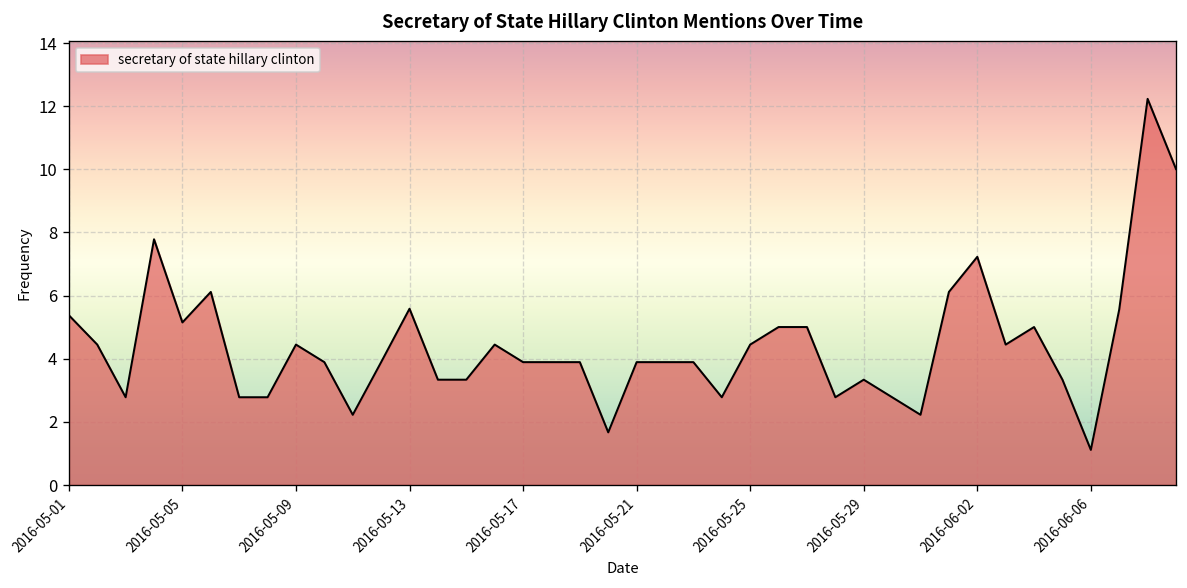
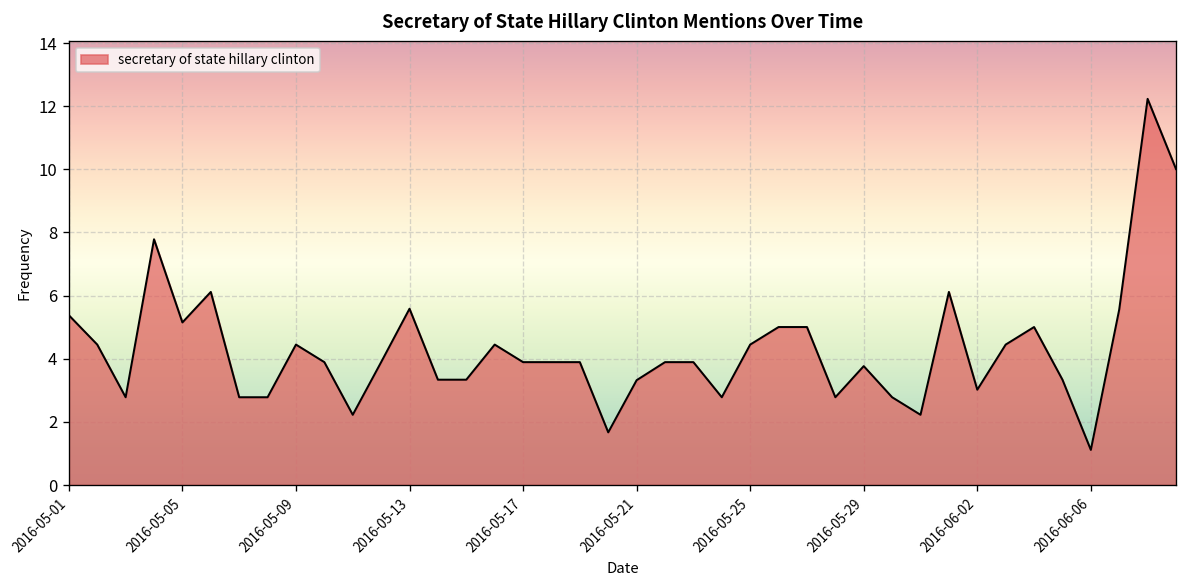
  {
    "2016-05-01": 5.4,
    "2016-05-05": 5.1,
    "2016-05-09": 4.4,
    "2016-05-13": 5.6,
    "2016-05-17": 3.9,
-   "2016-05-21": 3.9,
+   "2016-05-21": 3.3,
    "2016-05-25": 4.4,
-   "2016-05-29": 3.3,
-   "2016-06-02": 7.2,
+   "2016-05-29": 3.8,
+   "2016-06-02": 3.0,
    "2016-06-06": 1.1
  }
